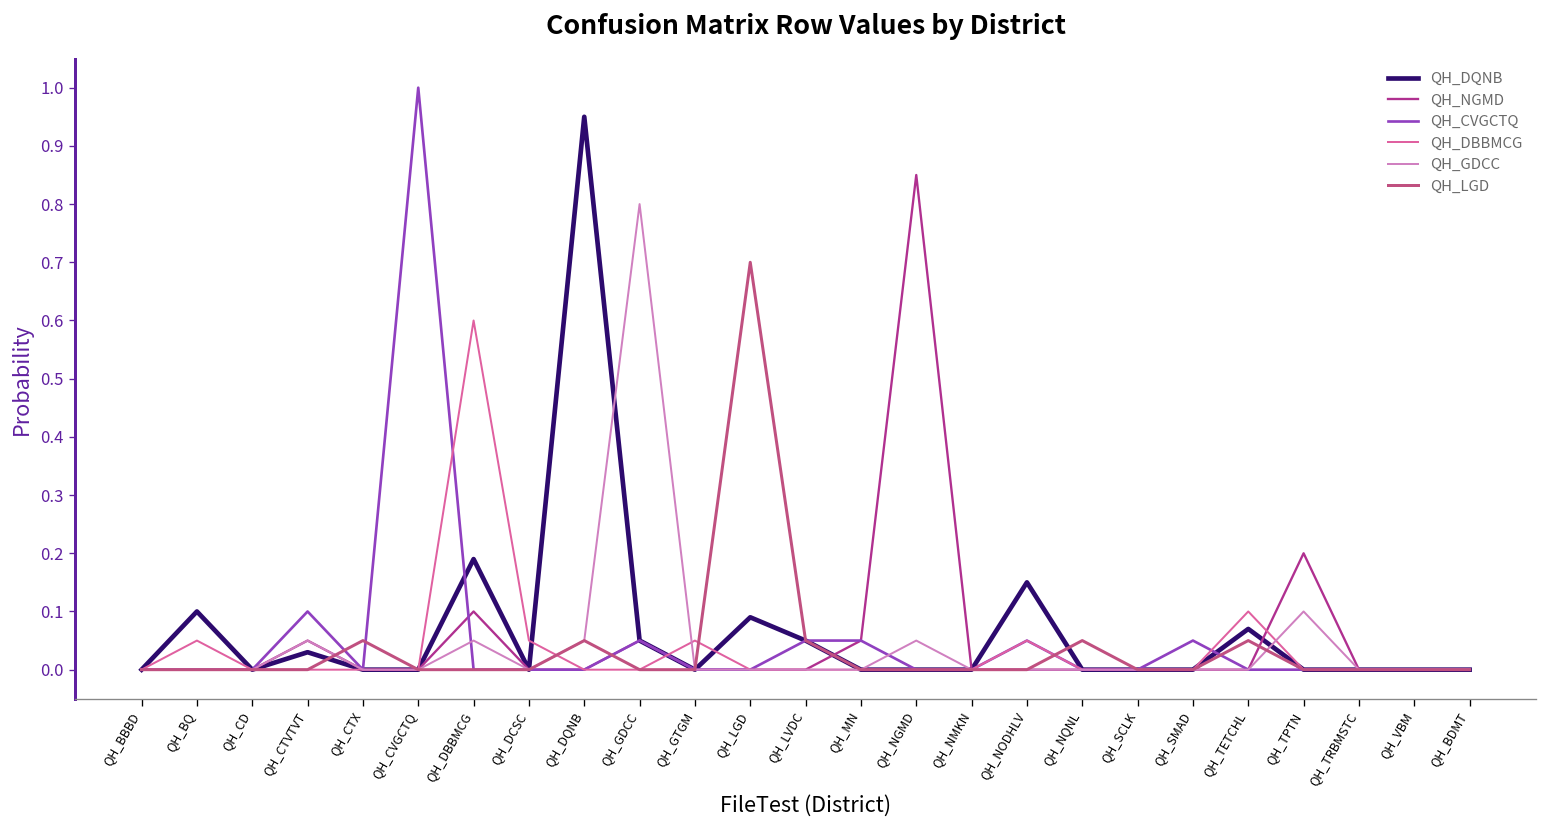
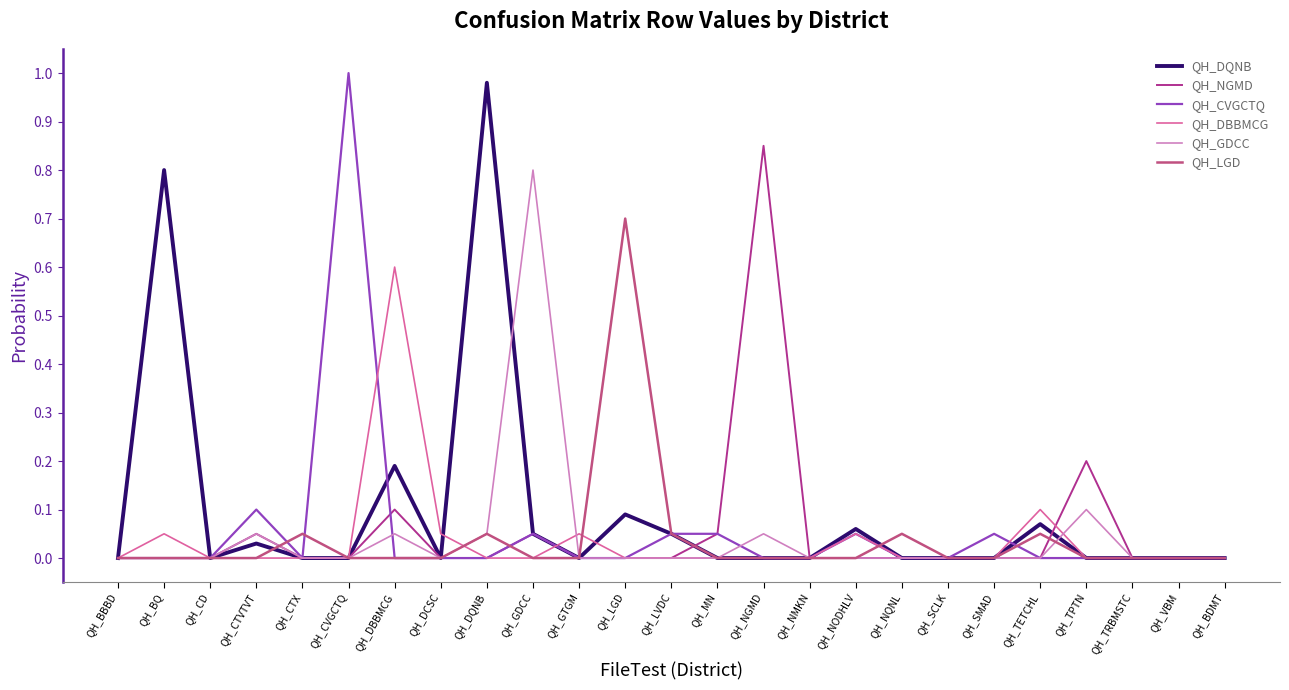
  {
    "QH_DQNB": {
-     "QH_BQ": 0.1,
+     "QH_BQ": 0.8,
      "QH_CTVTVT": 0.03,
      "QH_DBBMCG": 0.19,
-     "QH_DQNB": 0.95,
+     "QH_DQNB": 0.98,
      "QH_LGD": 0.09,
-     "QH_NODHLV": 0.15,
+     "QH_NODHLV": 0.06,
      "QH_TETCHL": 0.07
    }
  }
